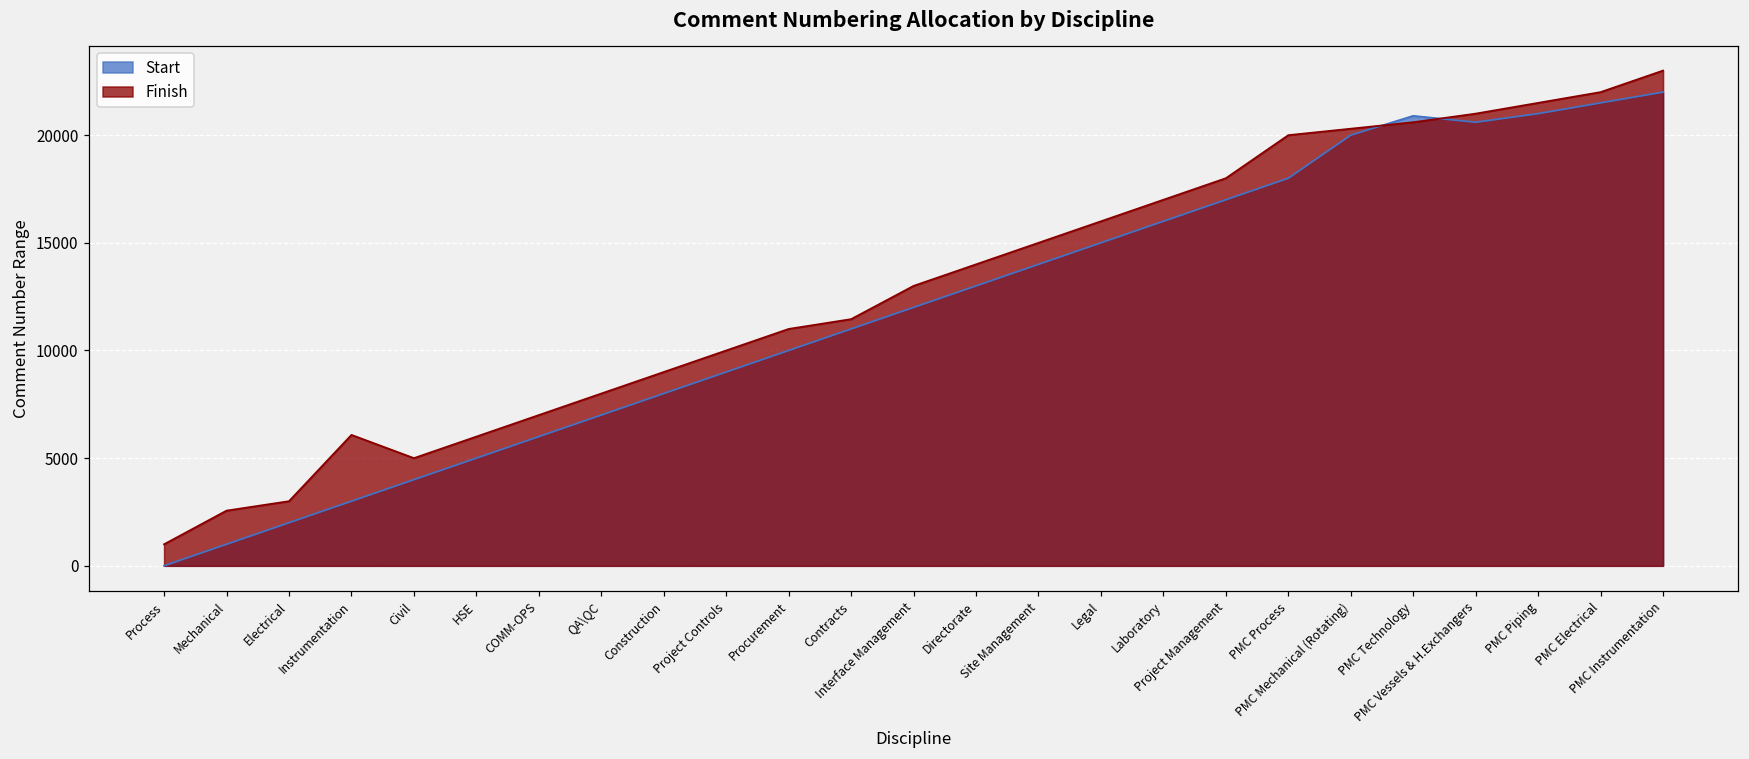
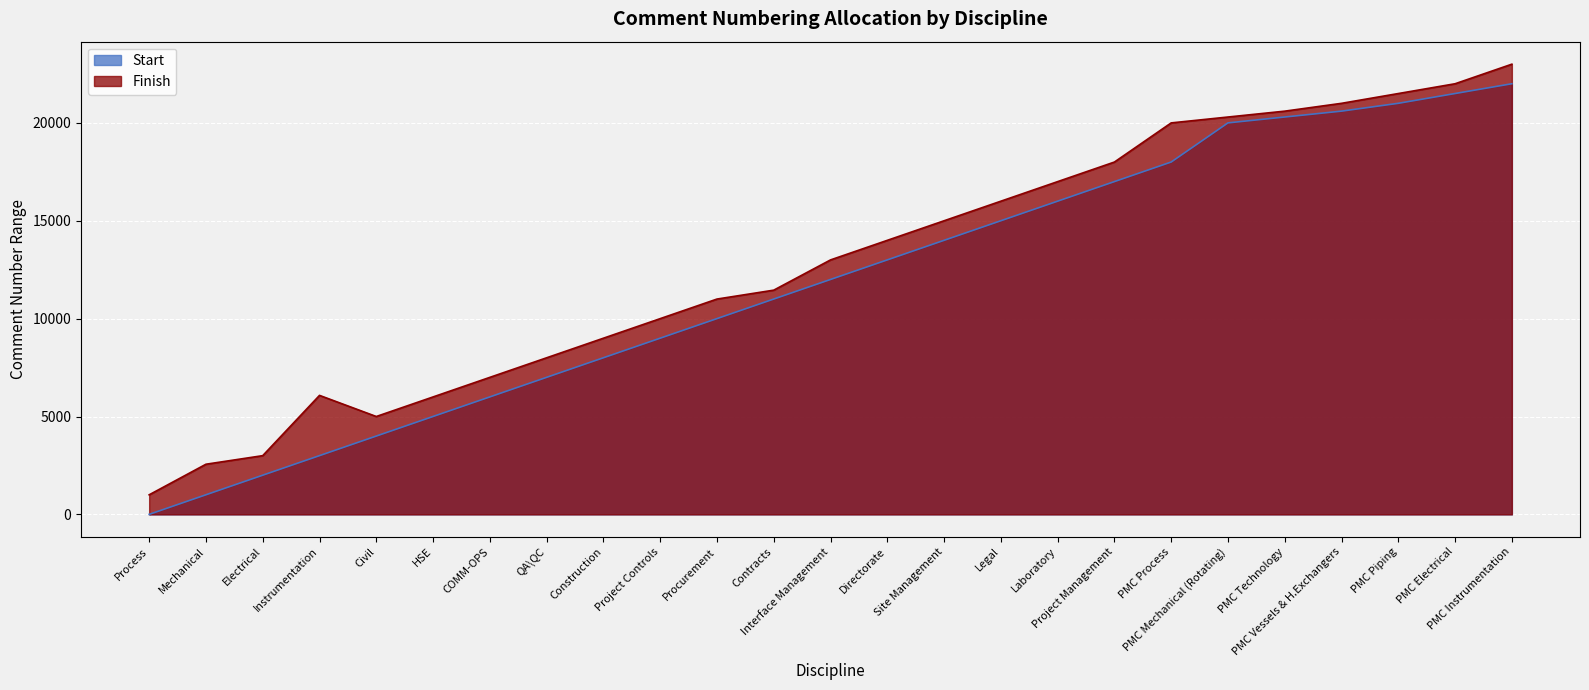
  {
    "Start": {
      "Process": 0,
      "Mechanical": 1000,
      "Electrical": 2000,
      "Instrumentation": 3000,
      "Civil": 4000,
      "HSE": 5000,
      "COMM-OPS": 6000,
      "QA\\QC": 7000,
      "Construction": 8000,
      "Project Controls": 9000,
      "Procurement": 10000,
      "Contracts": 11000,
      "Interface Management": 12000,
      "Directorate": 13000,
      "Site Management": 14000,
      "Legal": 15000,
      "Laboratory": 16000,
      "Project Management": 17000,
      "PMC Process": 18000,
      "PMC Mechanical (Rotating)": 20000,
-     "PMC Technology": 20900,
+     "PMC Technology": 20300,
      "PMC Vessels & H.Exchangers": 20600,
      "PMC Piping": 21000,
      "PMC Electrical": 21500,
      "PMC Instrumentation": 22000
    },
    "Finish": {
      "Process": 1000,
      "Mechanical": 2600,
      "Electrical": 3000,
      "Instrumentation": 6100,
      "Civil": 5000,
      "HSE": 6000,
      "COMM-OPS": 7000,
      "QA\\QC": 8000,
      "Construction": 9000,
      "Project Controls": 10000,
      "Procurement": 11000,
      "Contracts": 11500,
      "Interface Management": 13000,
      "Directorate": 14000,
      "Site Management": 15000,
      "Legal": 16000,
      "Laboratory": 17000,
      "Project Management": 18000,
      "PMC Process": 20000,
      "PMC Mechanical (Rotating)": 20300,
      "PMC Technology": 20600,
      "PMC Vessels & H.Exchangers": 21000,
      "PMC Piping": 21500,
      "PMC Electrical": 22000,
      "PMC Instrumentation": 23000
    }
  }
